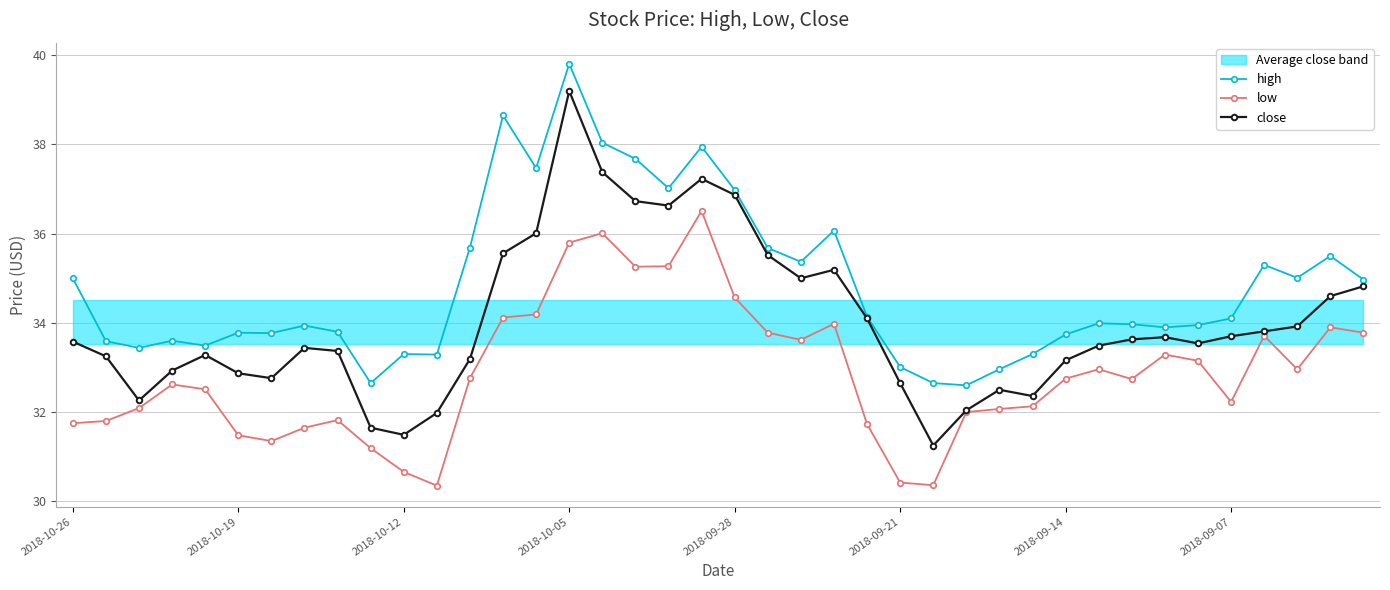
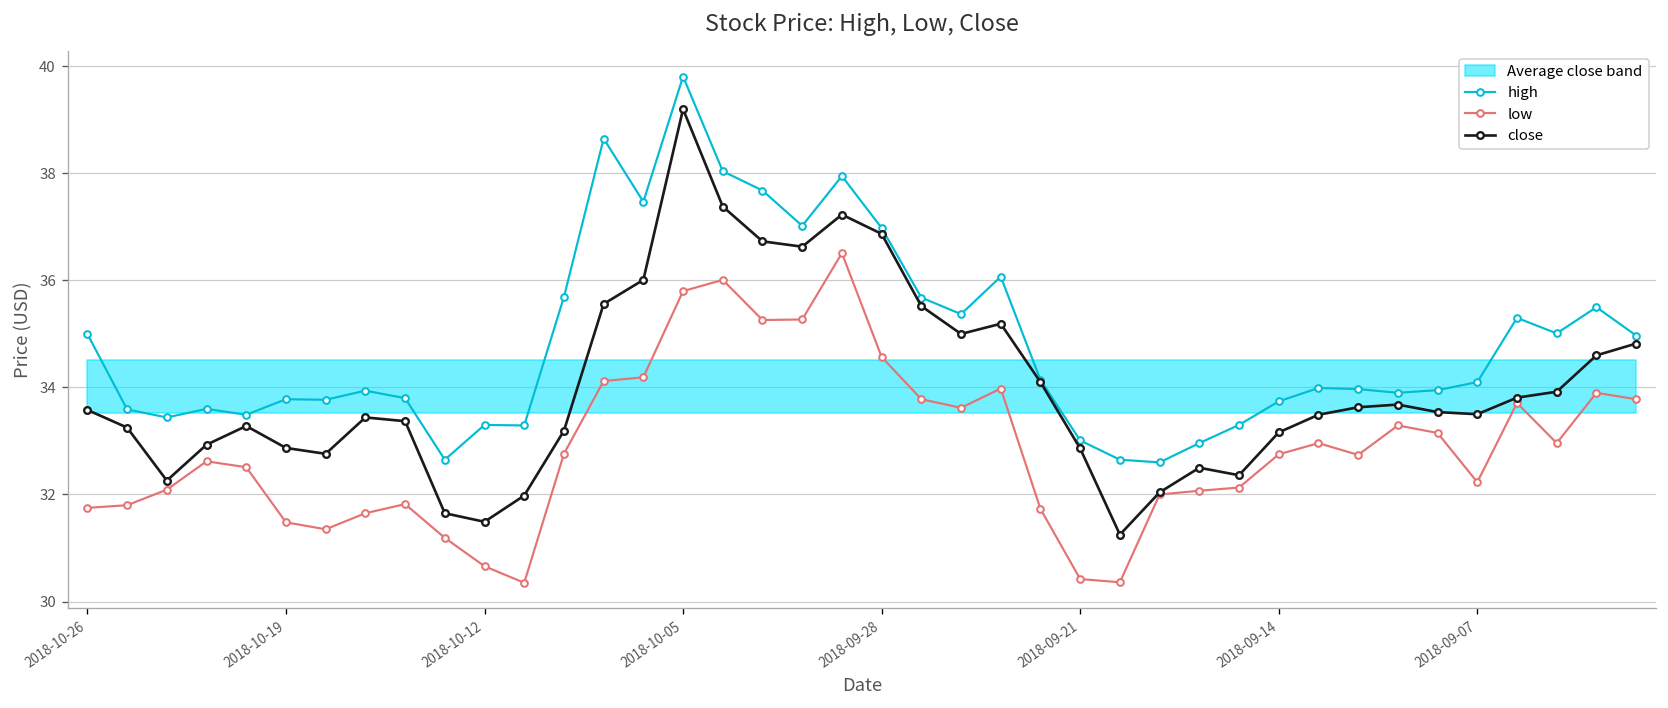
  {
    "low": {
      "2018-10-26": 31.8,
      "2018-10-19": 31.5,
      "2018-10-12": 30.7,
      "2018-10-05": 35.8,
      "2018-09-21": 30.4,
      "2018-09-14": 32.8,
      "2018-09-07": 32.2
    },
    "close": {
      "2018-10-26": 33.6,
      "2018-10-19": 32.9,
      "2018-10-12": 31.5,
      "2018-10-05": 39.2,
      "2018-09-28": 36.9,
-     "2018-09-21": 32.7,
+     "2018-09-21": 32.9,
      "2018-09-14": 33.2,
-     "2018-09-07": 33.7
+     "2018-09-07": 33.5
    }
  }
